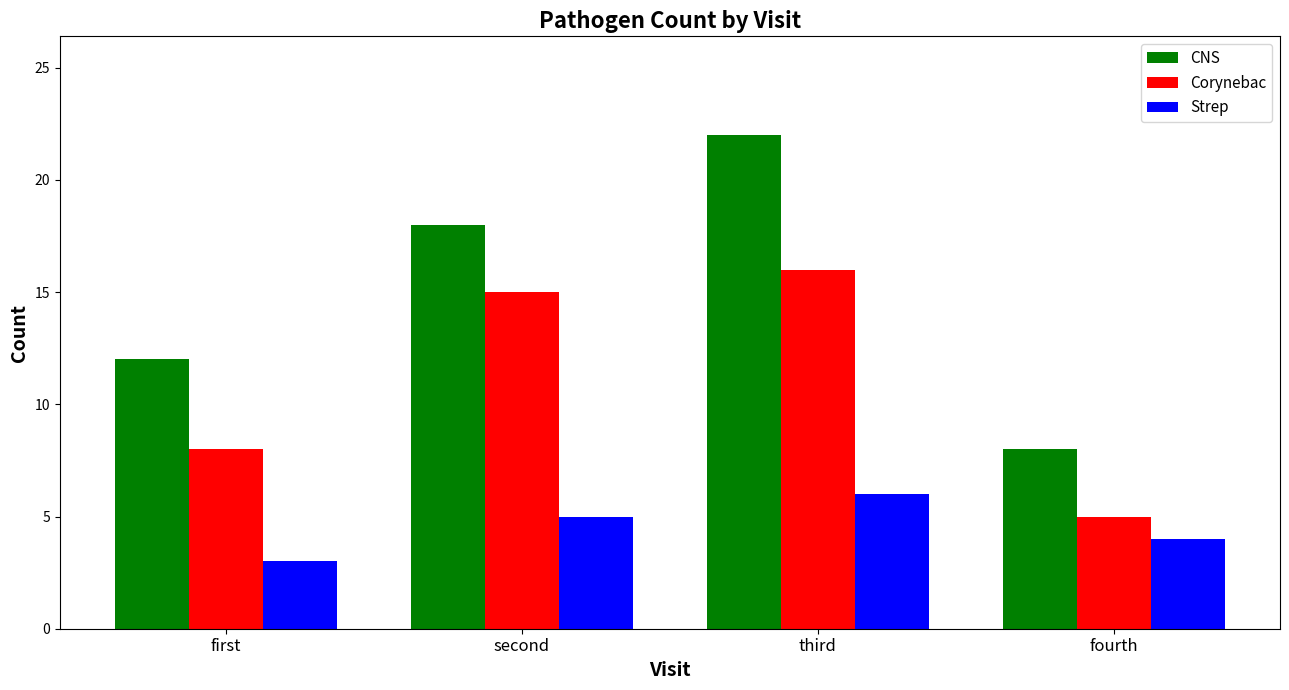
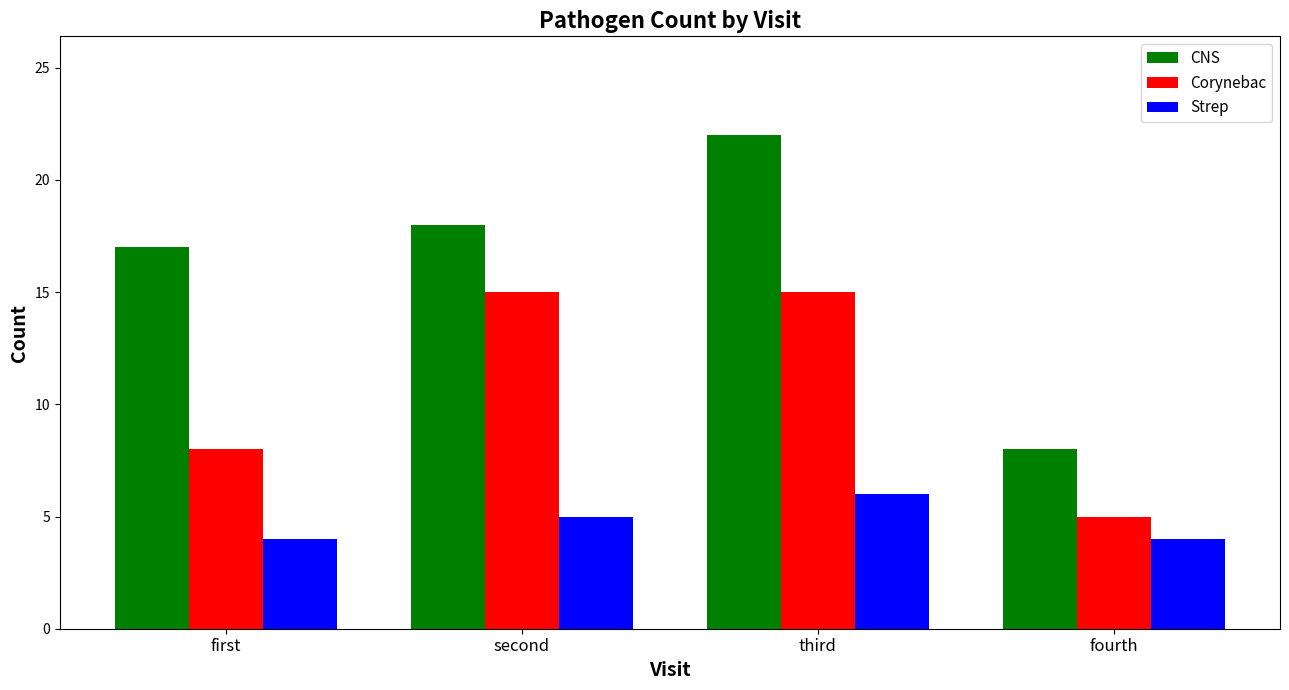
  {
    "CNS": {
-     "first": 12,
+     "first": 17,
      "second": 18,
      "third": 22,
      "fourth": 8
    },
    "Corynebac": {
      "first": 8,
      "second": 15,
-     "third": 16,
+     "third": 15,
      "fourth": 5
    },
    "Strep": {
-     "first": 3,
+     "first": 4,
      "second": 5,
      "third": 6,
      "fourth": 4
    }
  }
